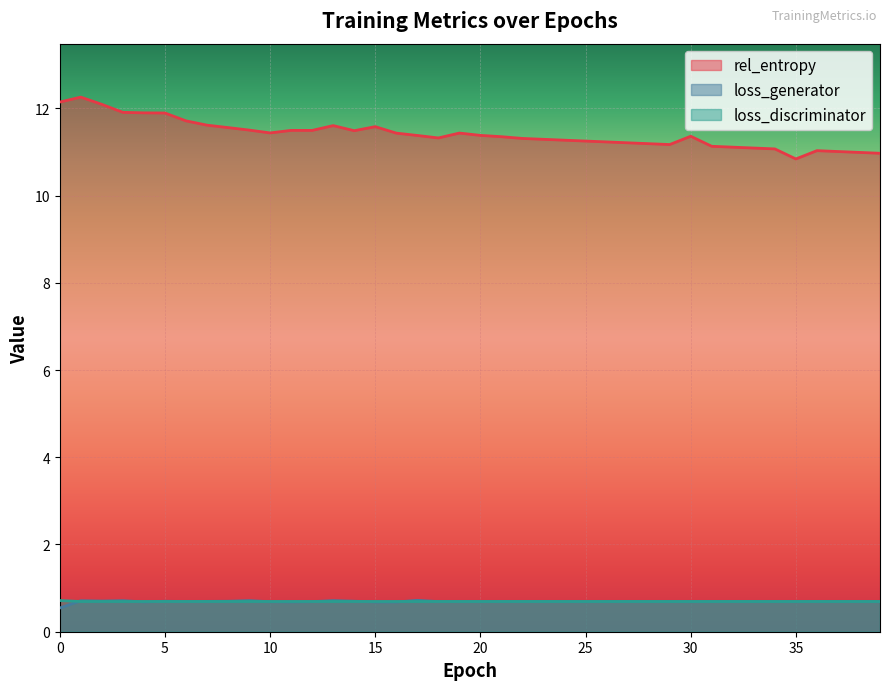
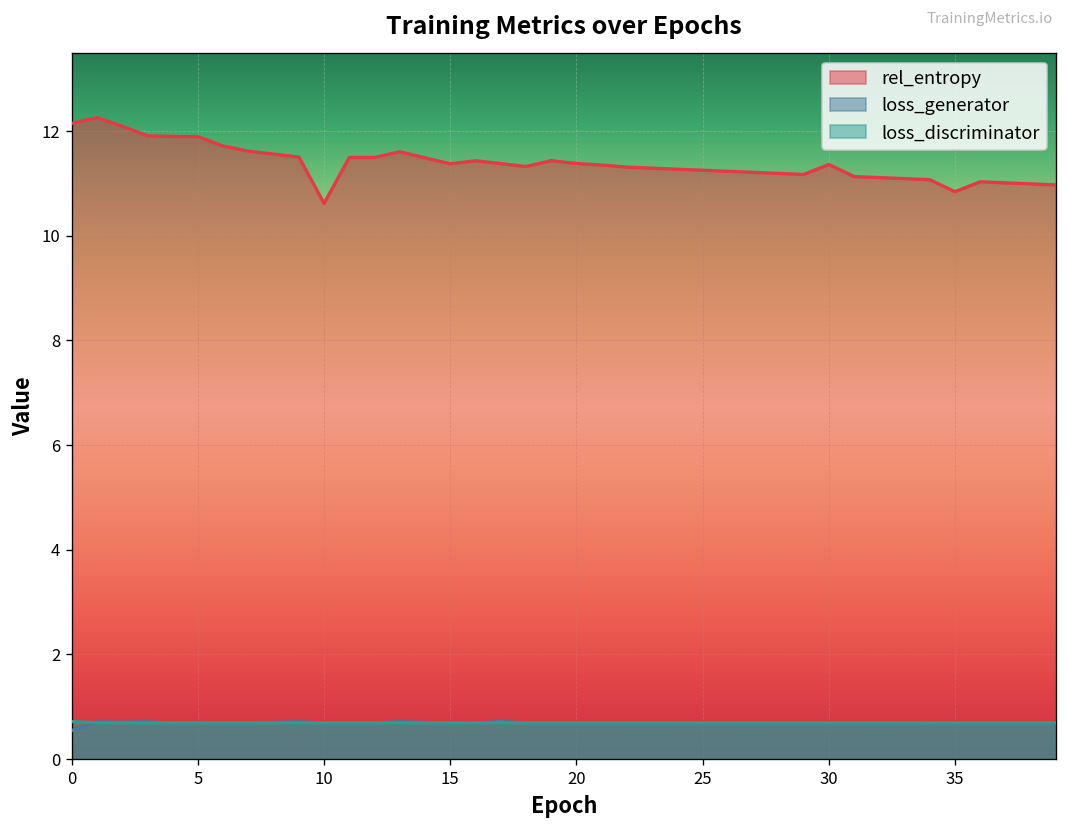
  {
    "rel_entropy": {
      "0": 12.1,
      "5": 11.9,
-     "10": 11.4,
-     "15": 11.6,
+     "10": 10.6,
+     "15": 11.4,
      "20": 11.4,
      "25": 11.3,
      "30": 11.4,
      "35": 10.8
    }
  }
